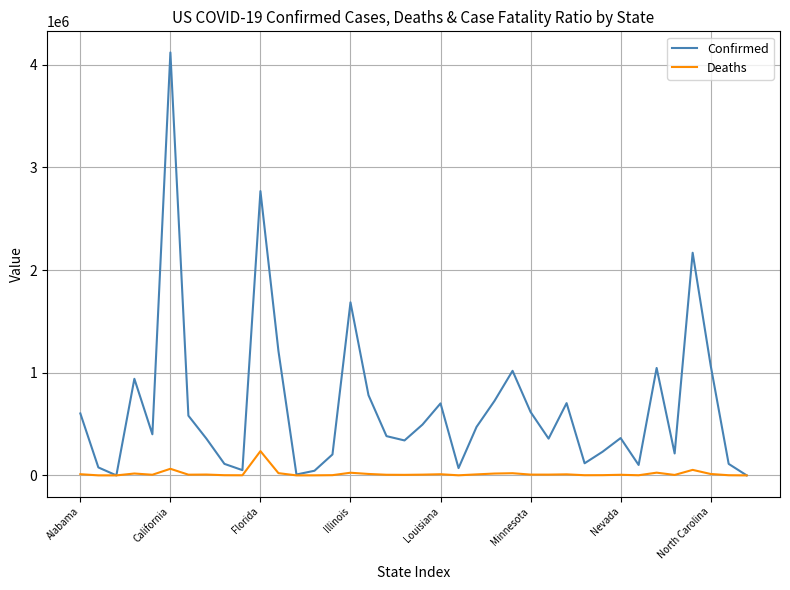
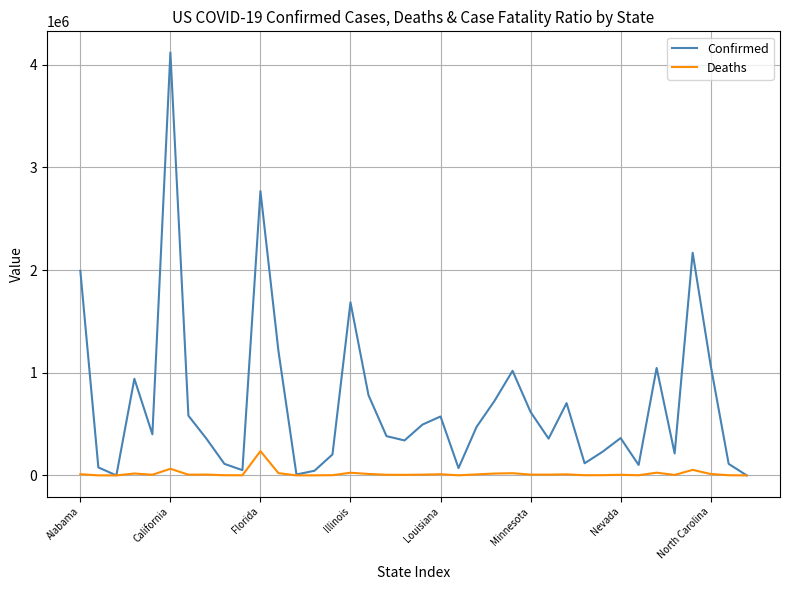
  {
    "Confirmed": {
-     "Alabama": 600000,
+     "Alabama": 1990000,
      "California": 4120000,
      "Florida": 2770000,
      "Illinois": 1690000,
-     "Louisiana": 700000,
+     "Louisiana": 570000,
      "Minnesota": 620000,
      "Nevada": 360000,
      "North Carolina": 1070000
    },
    "Deaths": {
      "Alabama": 10000,
      "California": 60000,
      "Florida": 240000,
      "Illinois": 30000,
      "Louisiana": 10000,
      "Minnesota": 10000,
      "Nevada": 10000,
      "North Carolina": 10000
    }
  }
